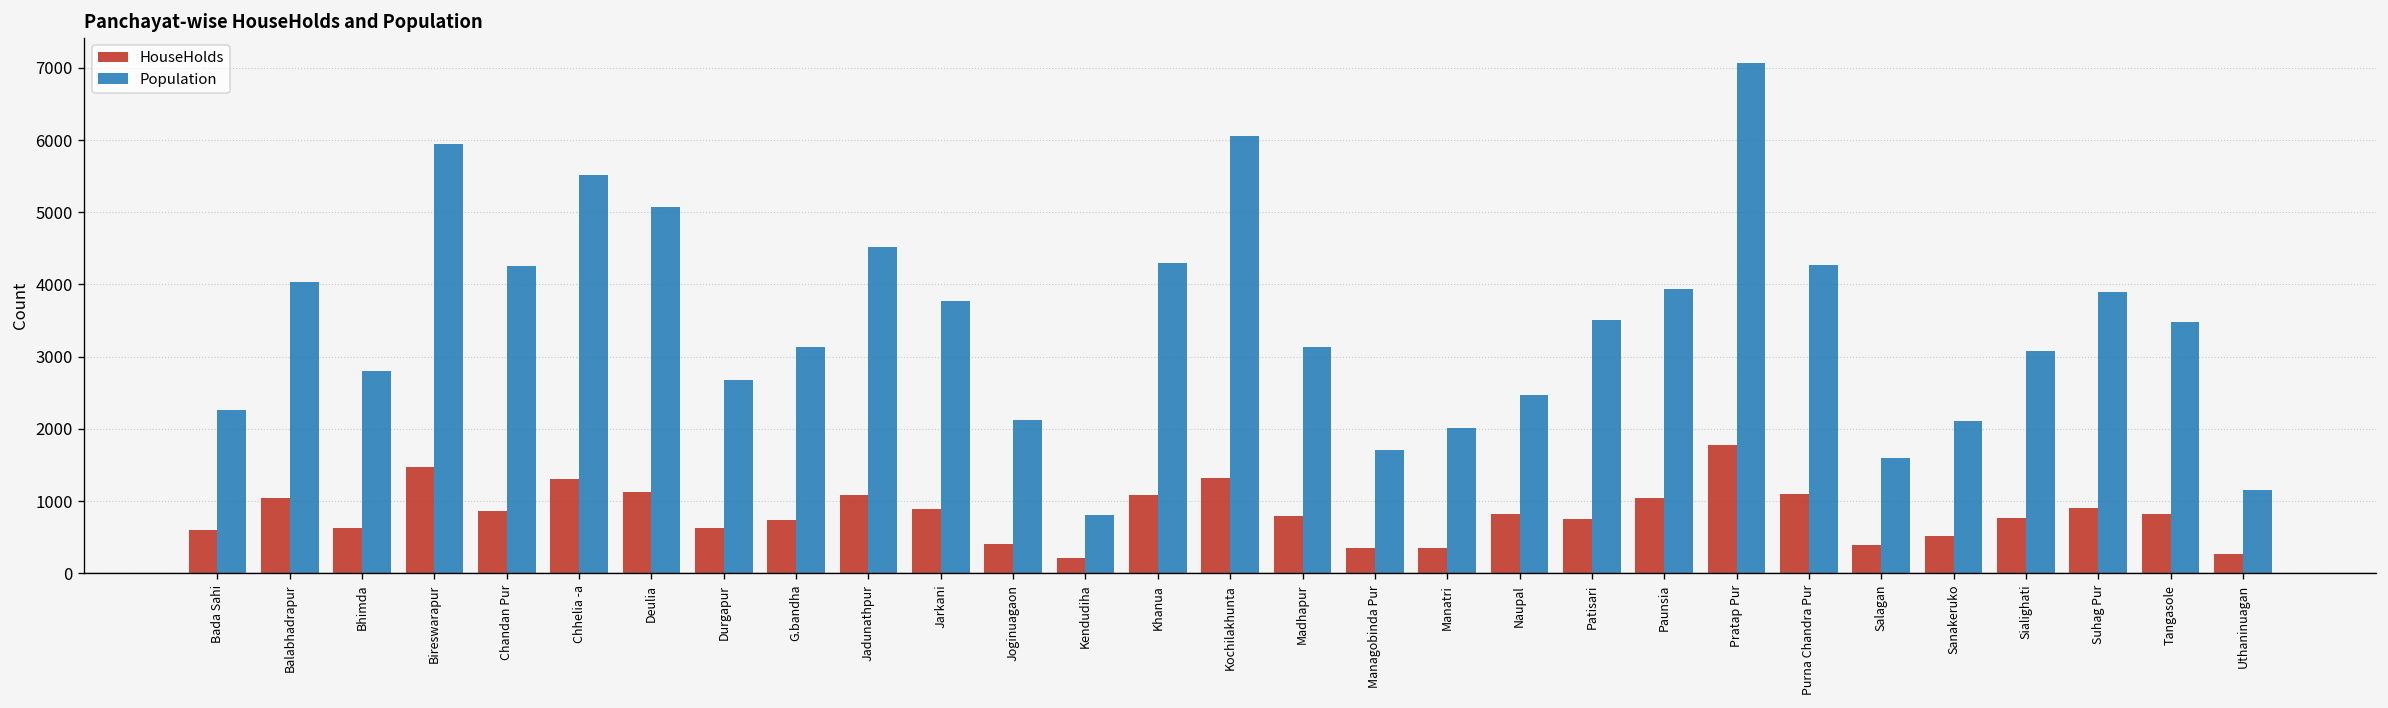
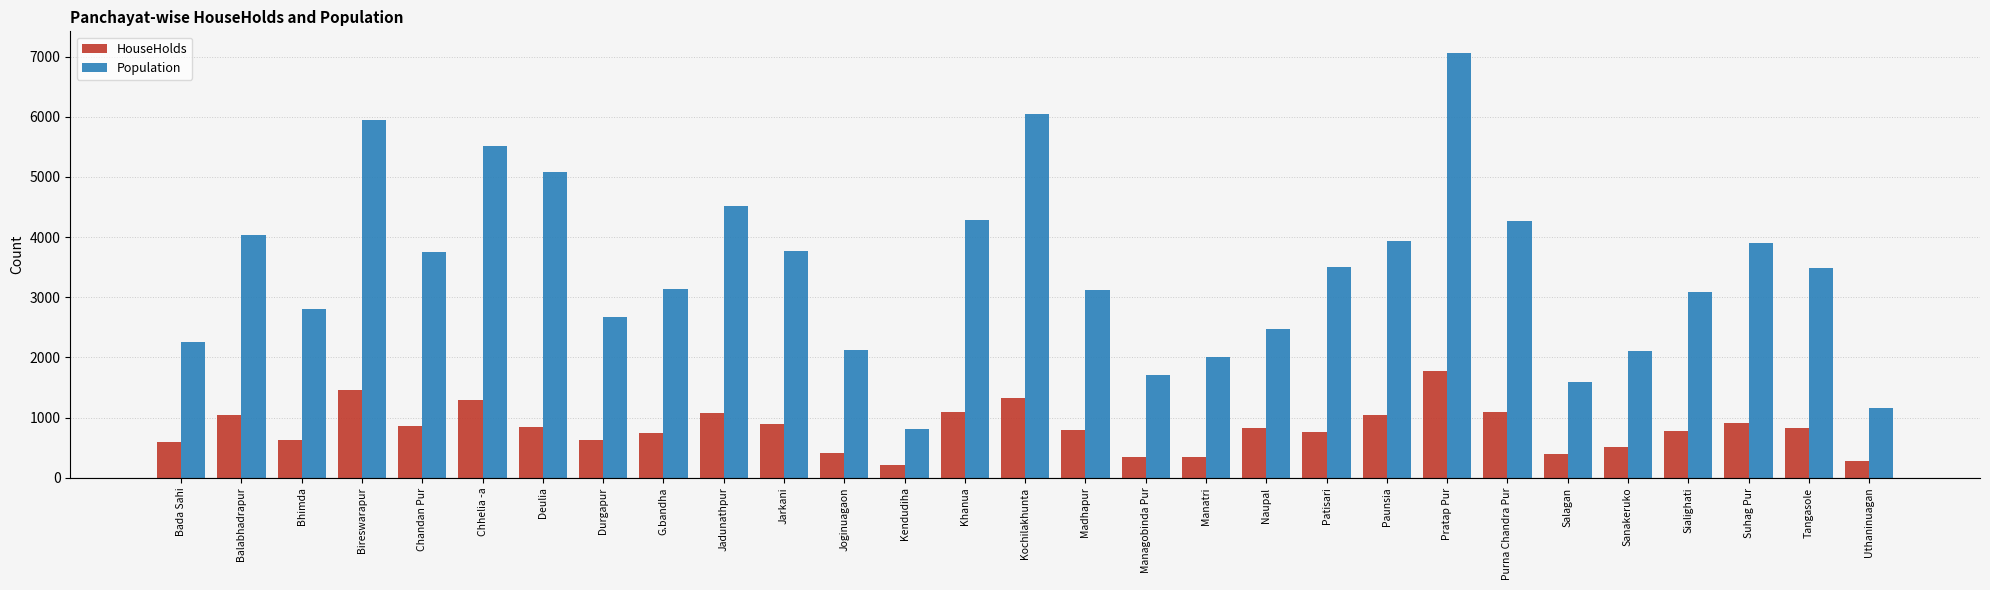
  {
    "HouseHolds": {
      "Bada Sahi": 600,
      "Balabhadrapur": 1000,
      "Bhimda": 600,
      "Bireswarapur": 1500,
      "Chandan Pur": 900,
      "Chhelia -a": 1300,
-     "Deulia": 1100,
+     "Deulia": 800,
      "Durgapur": 600,
      "G.bandha": 700,
      "Jadunathpur": 1100,
      "Jarkani": 900,
      "Joginuagaon": 400,
      "Kendudiha": 200,
      "Khanua": 1100,
      "Kochilakhunta": 1300,
      "Madhapur": 800,
      "Managobinda Pur": 300,
      "Manatri": 300,
      "Naupal": 800,
      "Patisari": 800,
      "Paunsia": 1000,
      "Pratap Pur": 1800,
      "Purna Chandra Pur": 1100,
      "Salagan": 400,
      "Sanakeruko": 500,
      "Sialighati": 800,
      "Suhag Pur": 900,
      "Tangasole": 800,
      "Uthaninuagan": 300
    },
    "Population": {
      "Bada Sahi": 2300,
      "Balabhadrapur": 4000,
      "Bhimda": 2800,
      "Bireswarapur": 5900,
-     "Chandan Pur": 4300,
+     "Chandan Pur": 3800,
      "Chhelia -a": 5500,
      "Deulia": 5100,
      "Durgapur": 2700,
      "G.bandha": 3100,
      "Jadunathpur": 4500,
      "Jarkani": 3800,
      "Joginuagaon": 2100,
      "Kendudiha": 800,
      "Khanua": 4300,
      "Kochilakhunta": 6100,
      "Madhapur": 3100,
      "Managobinda Pur": 1700,
      "Manatri": 2000,
      "Naupal": 2500,
      "Patisari": 3500,
      "Paunsia": 3900,
      "Pratap Pur": 7100,
      "Purna Chandra Pur": 4300,
      "Salagan": 1600,
      "Sanakeruko": 2100,
      "Sialighati": 3100,
      "Suhag Pur": 3900,
      "Tangasole": 3500,
      "Uthaninuagan": 1200
    }
  }
